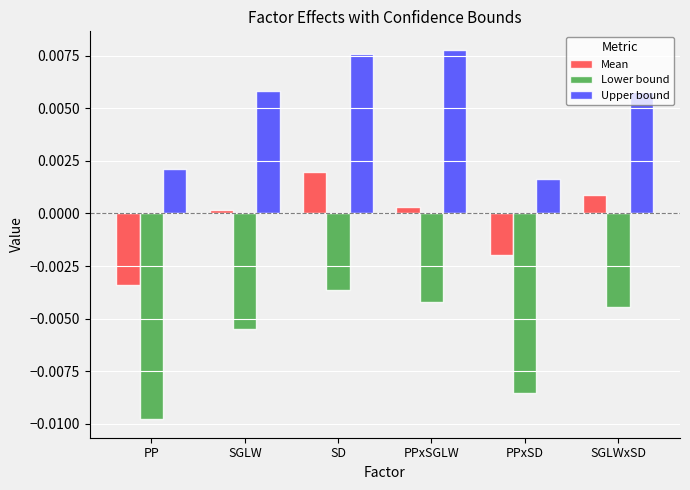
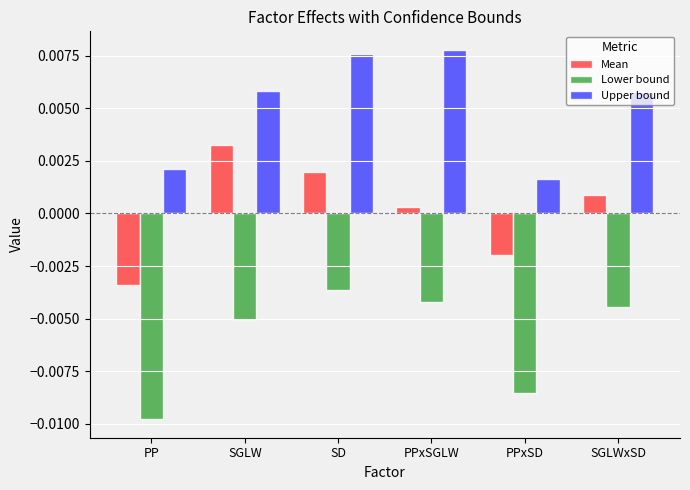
  {
    "Mean": {
      "PP": -0.0034,
-     "SGLW": 0.0002,
+     "SGLW": 0.0033,
      "SD": 0.0020,
      "PPxSGLW": 0.0003,
      "PPxSD": -0.0020,
      "SGLWxSD": 0.0009
    },
    "Lower bound": {
      "PP": -0.0098,
-     "SGLW": -0.0055,
+     "SGLW": -0.0051,
      "SD": -0.0037,
      "PPxSGLW": -0.0042,
      "PPxSD": -0.0085,
      "SGLWxSD": -0.0044
    },
    "Upper bound": {
      "PP": 0.0021,
      "SGLW": 0.0058,
      "SD": 0.0076,
      "PPxSGLW": 0.0078,
      "PPxSD": 0.0017
    }
  }
